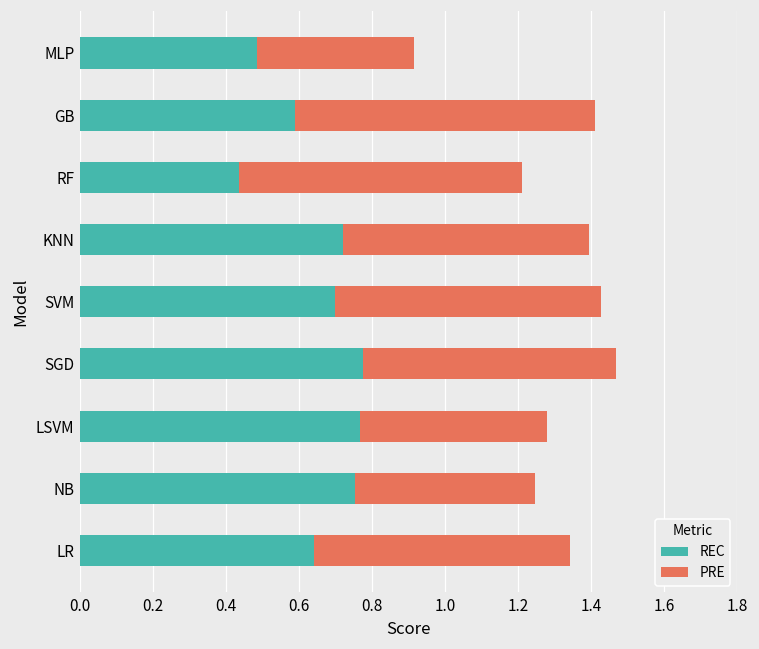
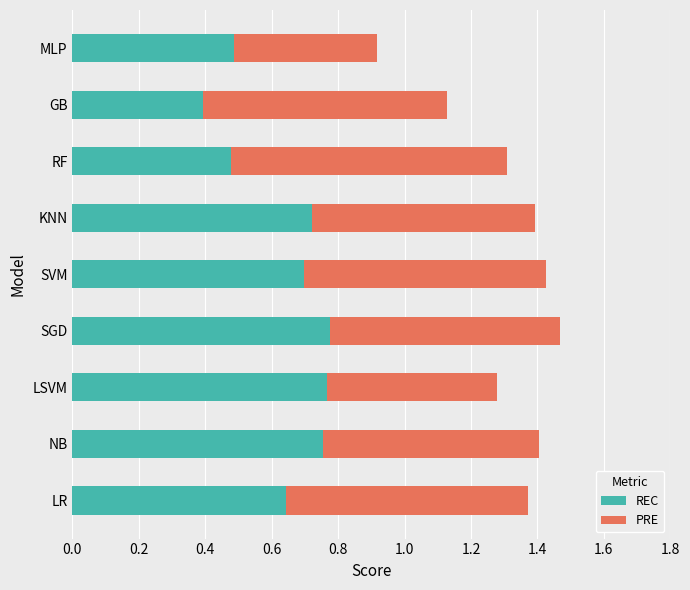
  {
    "REC": {
      "MLP": 0.49,
-     "GB": 0.59,
-     "RF": 0.44,
+     "GB": 0.39,
+     "RF": 0.48,
      "KNN": 0.72,
      "SVM": 0.70,
      "SGD": 0.78,
      "LSVM": 0.77,
      "NB": 0.75,
      "LR": 0.64
    },
    "PRE": {
      "MLP": 0.43,
-     "GB": 0.82,
-     "RF": 0.77,
+     "GB": 0.74,
+     "RF": 0.83,
      "KNN": 0.67,
      "SVM": 0.73,
      "SGD": 0.69,
      "LSVM": 0.51,
-     "NB": 0.49,
-     "LR": 0.70
+     "NB": 0.65,
+     "LR": 0.73
    }
  }
